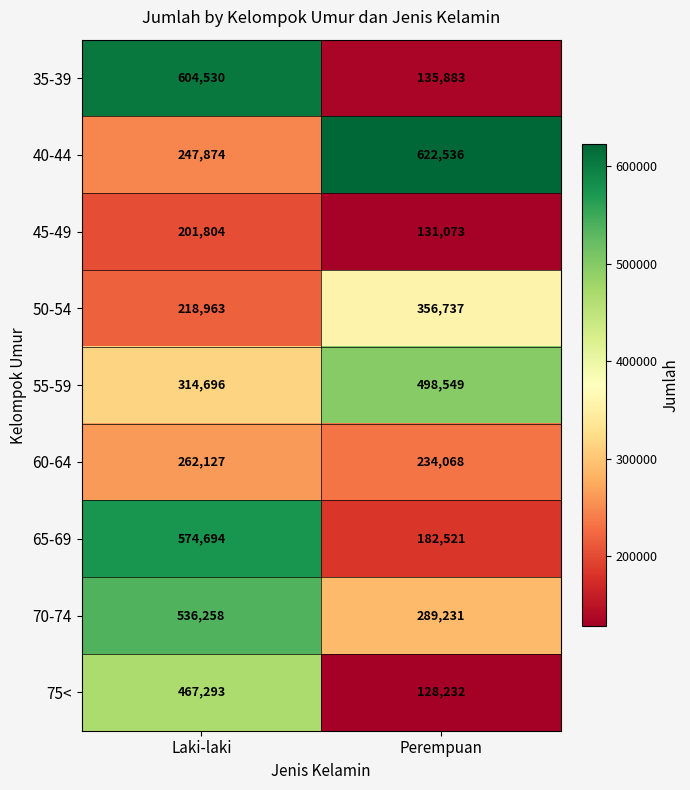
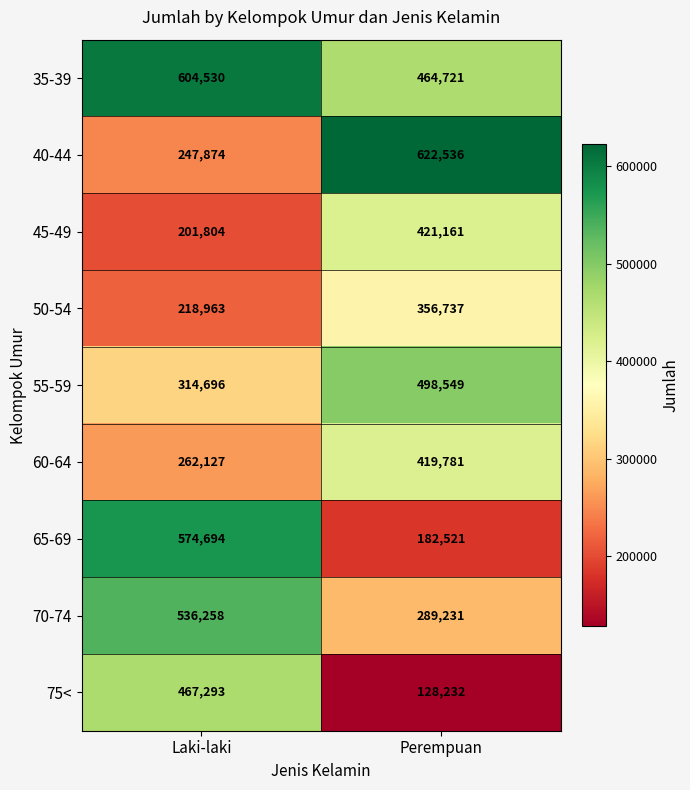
  {
    "35-39": {
      "Laki-laki": "604,530",
-     "Perempuan": "135,883"
+     "Perempuan": "464,721"
    },
    "40-44": {
      "Laki-laki": "247,874",
      "Perempuan": "622,536"
    },
    "45-49": {
      "Laki-laki": "201,804",
-     "Perempuan": "131,073"
+     "Perempuan": "421,161"
    },
    "50-54": {
      "Laki-laki": "218,963",
      "Perempuan": "356,737"
    },
    "55-59": {
      "Laki-laki": "314,696",
      "Perempuan": "498,549"
    },
    "60-64": {
      "Laki-laki": "262,127",
-     "Perempuan": "234,068"
+     "Perempuan": "419,781"
    },
    "65-69": {
      "Laki-laki": "574,694",
      "Perempuan": "182,521"
    },
    "70-74": {
      "Laki-laki": "536,258",
      "Perempuan": "289,231"
    },
    "75<": {
      "Laki-laki": "467,293",
      "Perempuan": "128,232"
    }
  }
